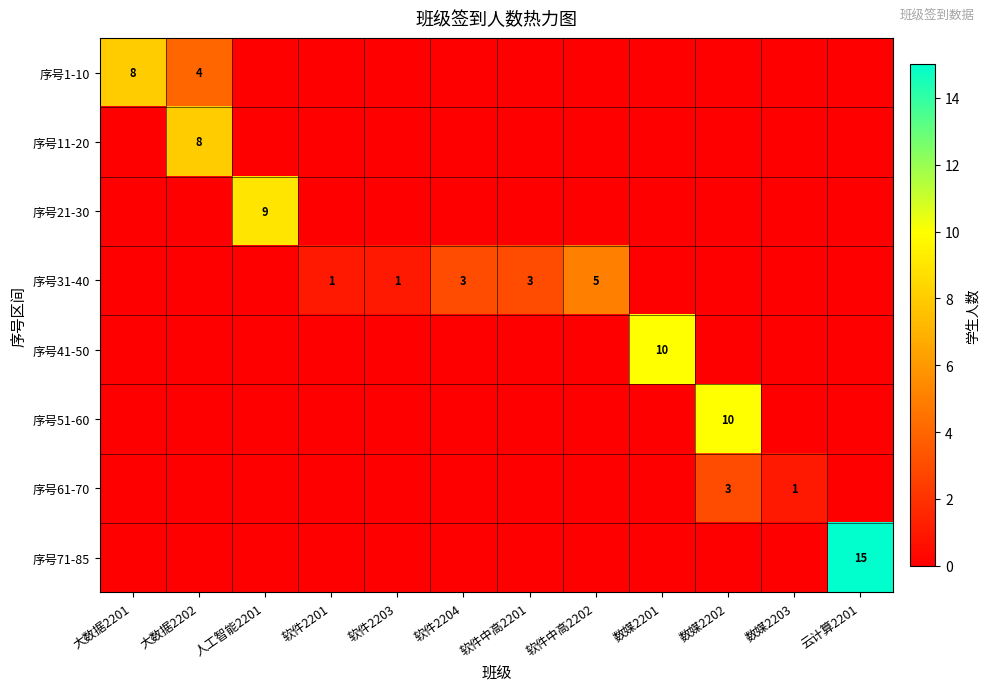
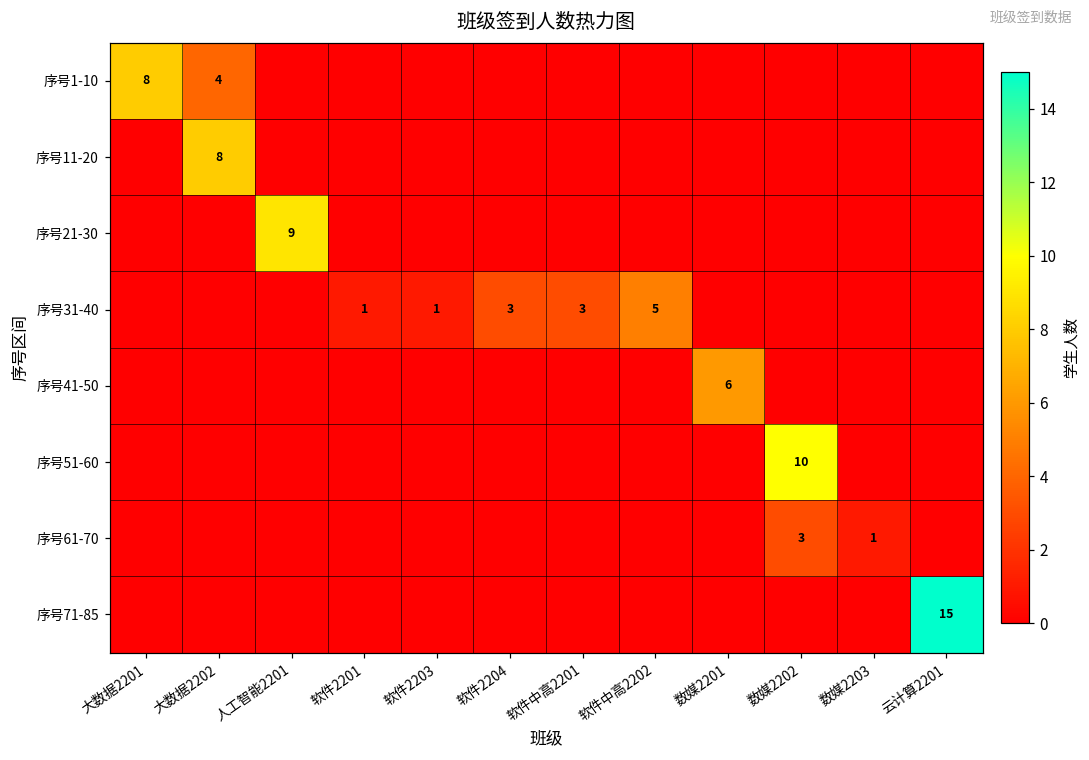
  {
    "序号1-10": {
      "大数据2201": 8,
      "大数据2202": 4
    },
    "序号11-20": {
      "大数据2202": 8
    },
    "序号21-30": {
      "人工智能2201": 9
    },
    "序号31-40": {
      "软件2201": 1,
      "软件2203": 1,
      "软件2204": 3,
      "软件中高2201": 3,
      "软件中高2202": 5
    },
    "序号41-50": {
-     "数媒2201": 10
+     "数媒2201": 6
    },
    "序号51-60": {
      "数媒2202": 10
    },
    "序号61-70": {
      "数媒2202": 3,
      "数媒2203": 1
    },
    "序号71-85": {
      "云计算2201": 15
    }
  }
